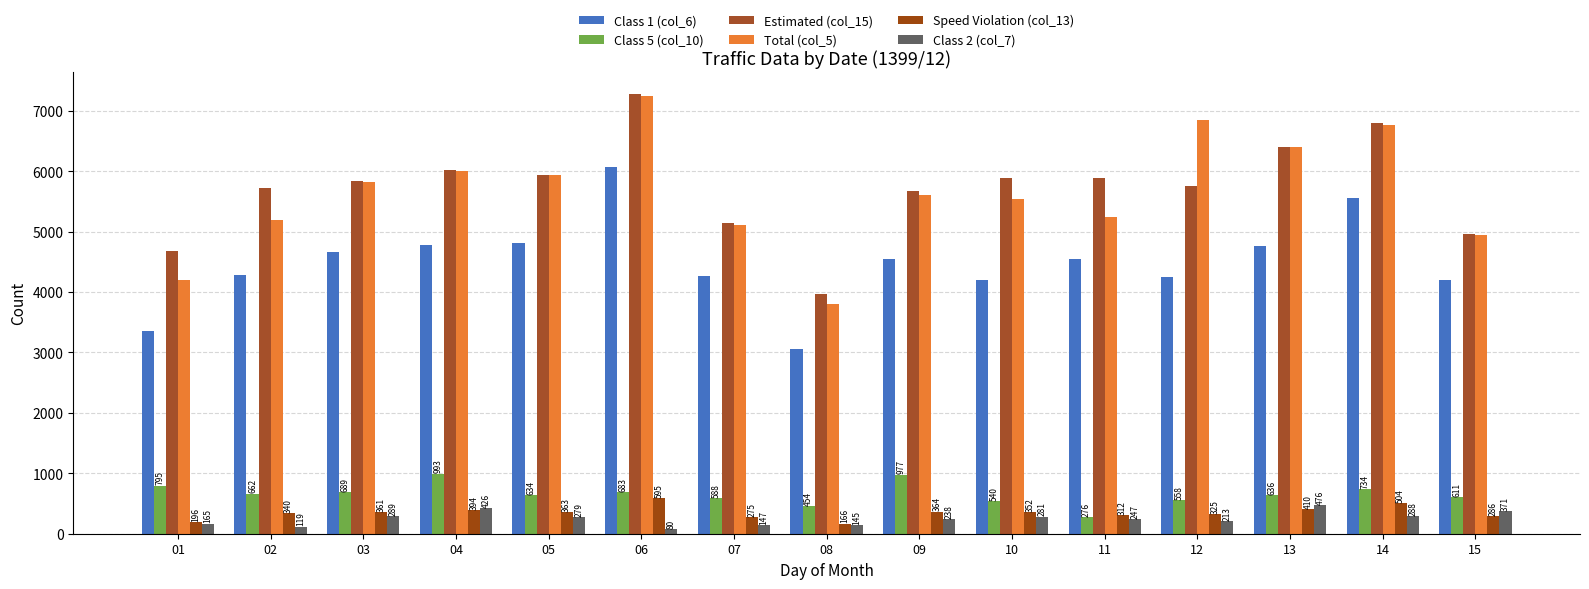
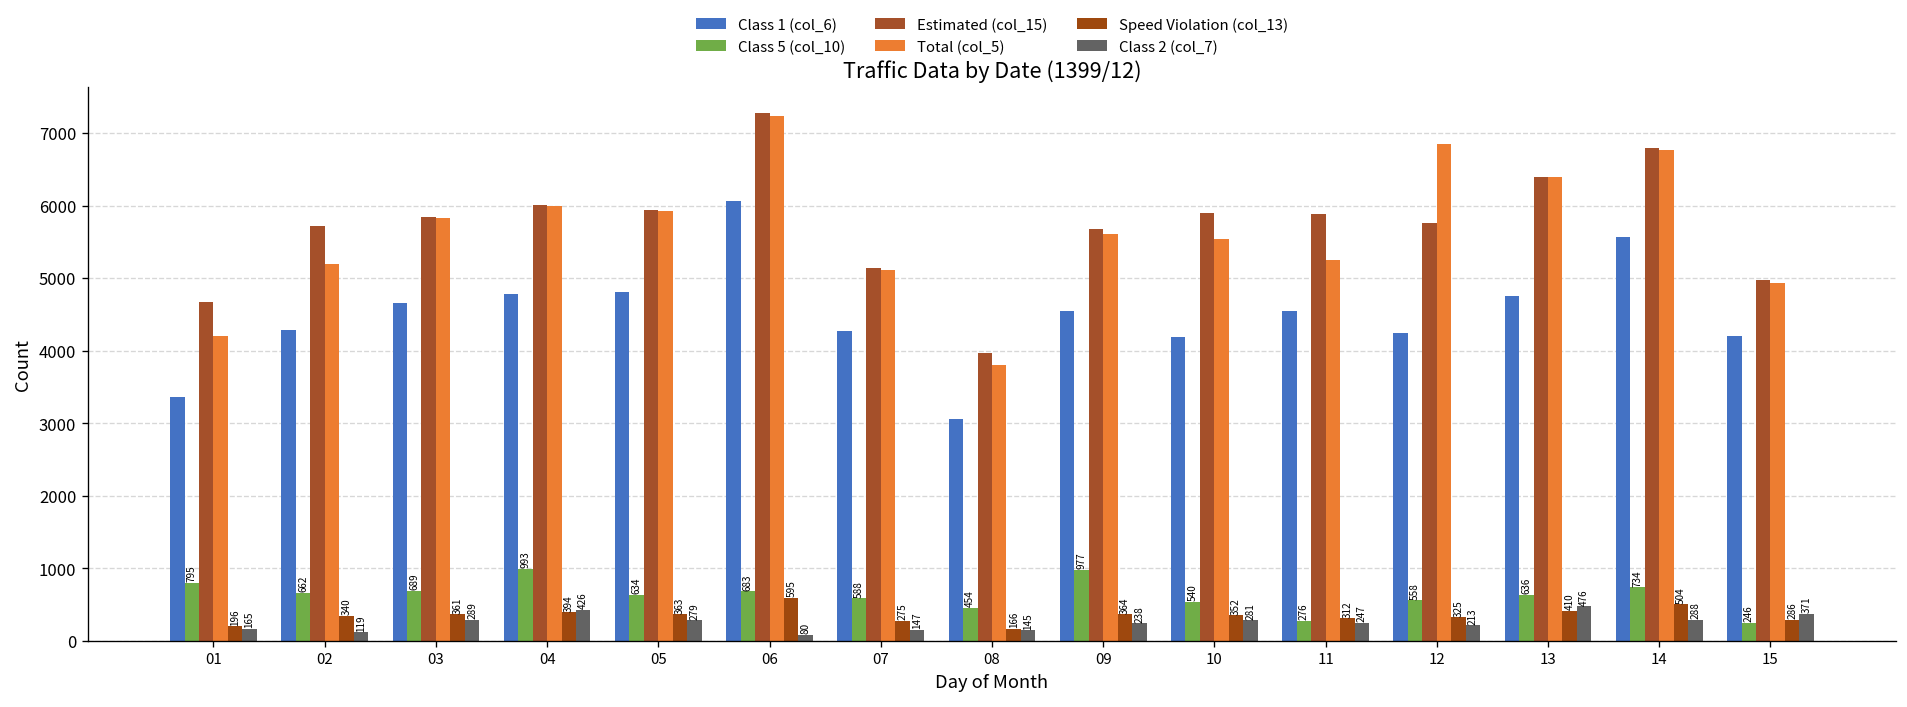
  {
    "Class 1 (col_6)": {
      "01": 3400,
      "02": 4300,
      "03": 4700,
      "04": 4800,
      "05": 4800,
      "06": 6100,
      "07": 4300,
      "08": 3100,
      "09": 4500,
      "10": 4200,
      "11": 4600,
      "12": 4200,
      "13": 4800,
      "14": 5600,
      "15": 4200
    },
    "Class 5 (col_10)": {
      "01": 795,
      "02": 662,
      "03": 689,
      "04": 993,
      "05": 634,
      "06": 683,
      "07": 588,
      "08": 454,
      "09": 977,
      "10": 540,
      "11": 276,
      "12": 558,
      "13": 636,
      "14": 734,
-     "15": 611
+     "15": 246
    },
    "Total (col_5)": {
      "01": 4200,
      "02": 5200,
      "03": 5800,
      "04": 6000,
      "05": 5900,
      "06": 7200,
      "07": 5100,
      "08": 3800,
      "09": 5600,
      "10": 5500,
      "11": 5200,
      "12": 6900,
      "13": 6400,
      "14": 6800,
      "15": 4900
    },
    "Class 2 (col_7)": {
      "01": 165,
      "02": 119,
      "03": 289,
      "04": 426,
      "05": 279,
      "06": 80,
      "07": 147,
      "08": 145,
      "09": 238,
      "10": 281,
      "11": 247,
      "12": 213,
      "13": 476,
      "14": 288,
      "15": 371
    }
  }
